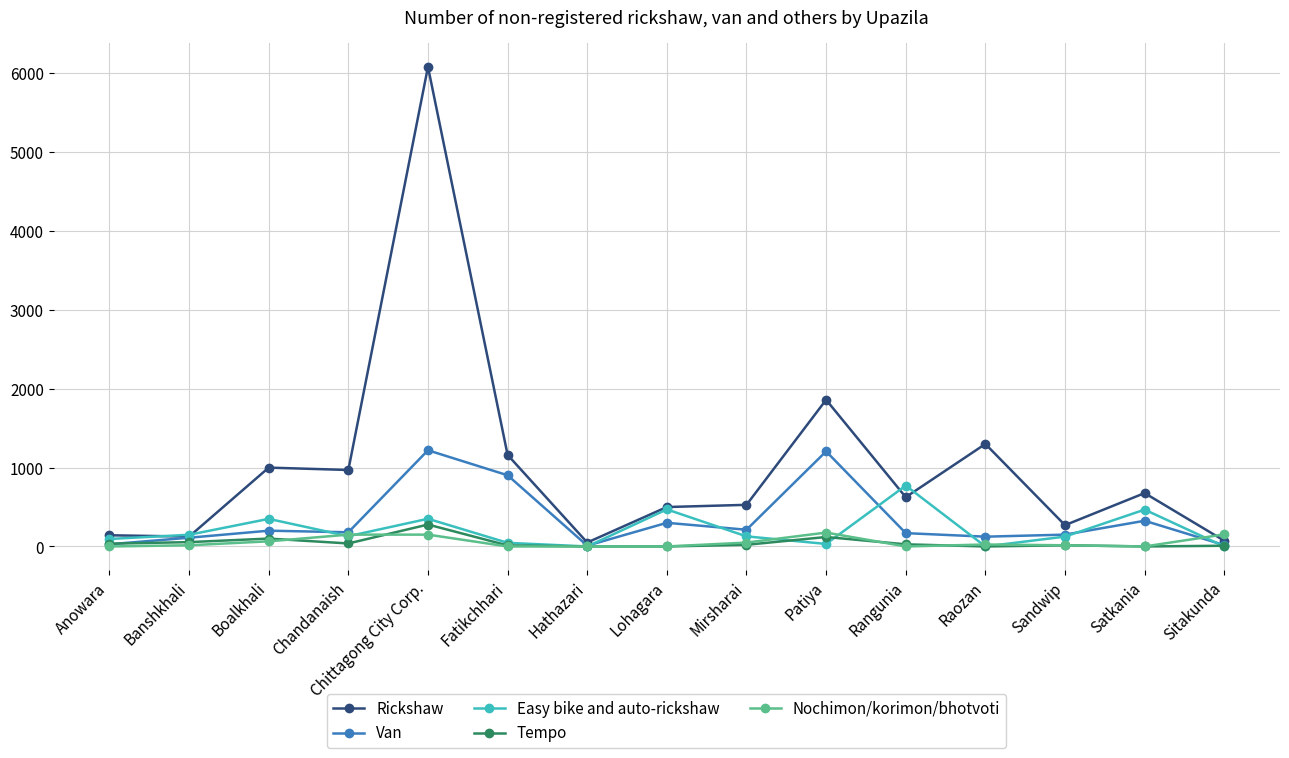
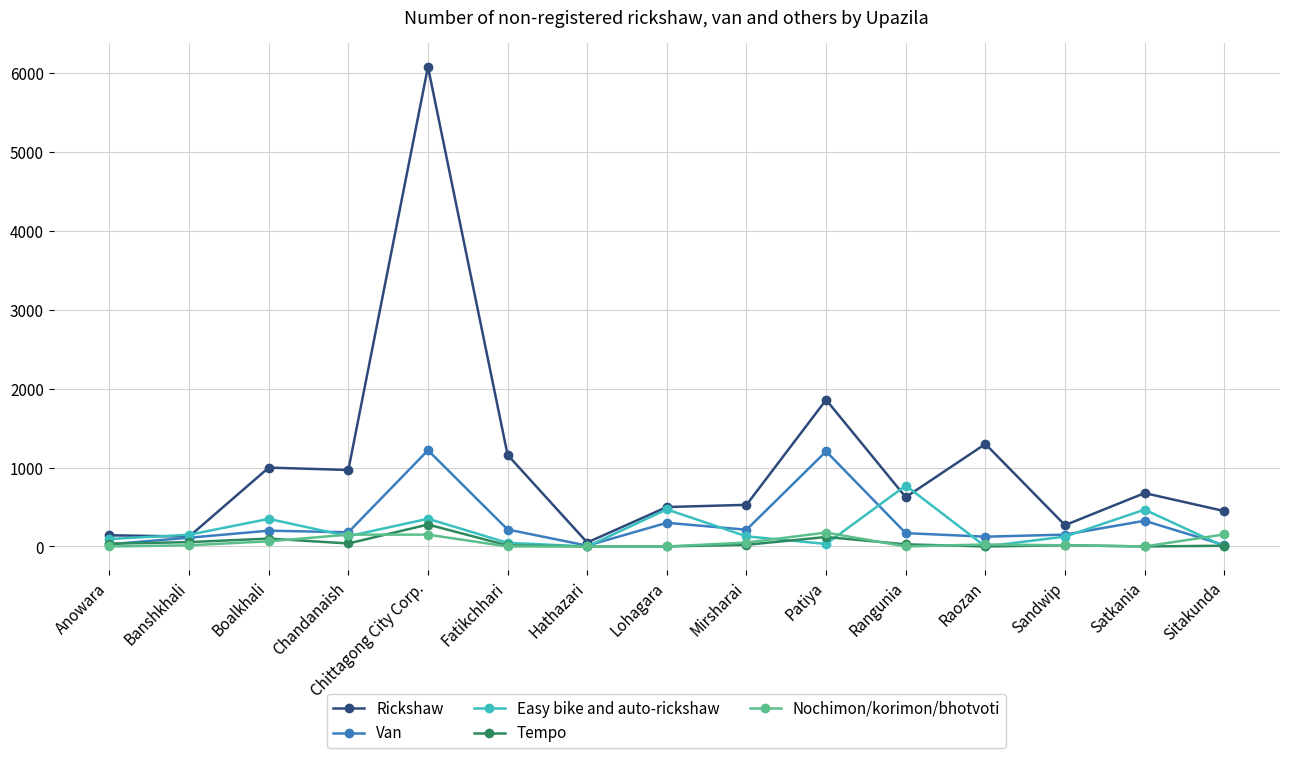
  {
    "Rickshaw": {
      "Anowara": 100,
      "Boalkhali": 1000,
      "Chandanaish": 1000,
      "Chittagong City Corp.": 6100,
      "Fatikchhari": 1200,
      "Hathazari": 100,
      "Mirsharai": 500,
      "Patiya": 1900,
      "Rangunia": 600,
      "Raozan": 1300,
      "Sandwip": 300,
      "Satkania": 700,
-     "Sitakunda": 100
+     "Sitakunda": 400
    },
    "Van": {
      "Boalkhali": 200,
      "Chittagong City Corp.": 1200,
-     "Fatikchhari": 900,
+     "Fatikchhari": 200,
      "Lohagara": 300,
      "Mirsharai": 200,
      "Patiya": 1200,
      "Rangunia": 200,
      "Raozan": 100,
      "Satkania": 300
    },
    "Easy bike and auto-rickshaw": {
      "Anowara": 100,
      "Boalkhali": 400,
      "Chittagong City Corp.": 400,
      "Fatikchhari": 0,
      "Mirsharai": 100,
      "Patiya": 0,
      "Rangunia": 800,
      "Satkania": 500
    },
    "Tempo": {
      "Banshkhali": 100,
      "Boalkhali": 100,
      "Chandanaish": 0,
      "Chittagong City Corp.": 300,
      "Patiya": 100
    },
    "Nochimon/korimon/bhotvoti": {
      "Banshkhali": 0,
      "Boalkhali": 100,
      "Chittagong City Corp.": 200,
      "Patiya": 200,
      "Sitakunda": 200
    }
  }
